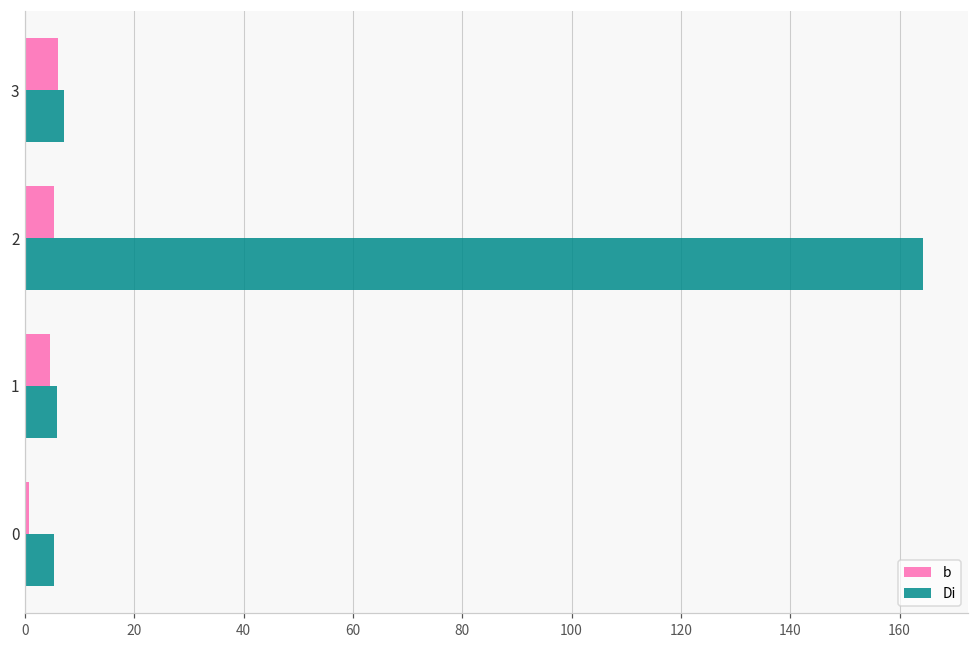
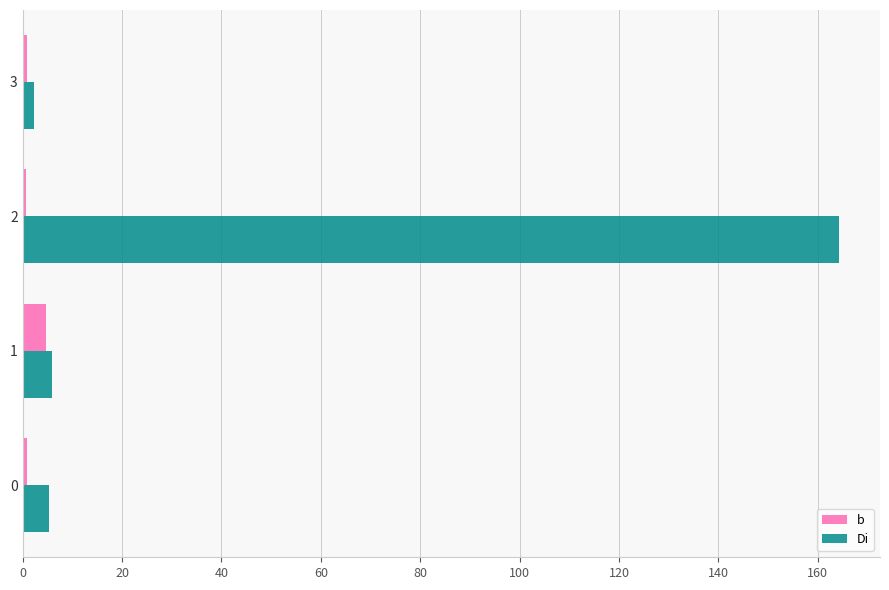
  {
    "b": {
-     "3": 6,
-     "2": 5,
+     "3": 1,
+     "2": 1,
      "1": 5,
      "0": 1
    },
    "Di": {
-     "3": 7,
+     "3": 2,
      "2": 164,
      "1": 6,
      "0": 5
    }
  }
